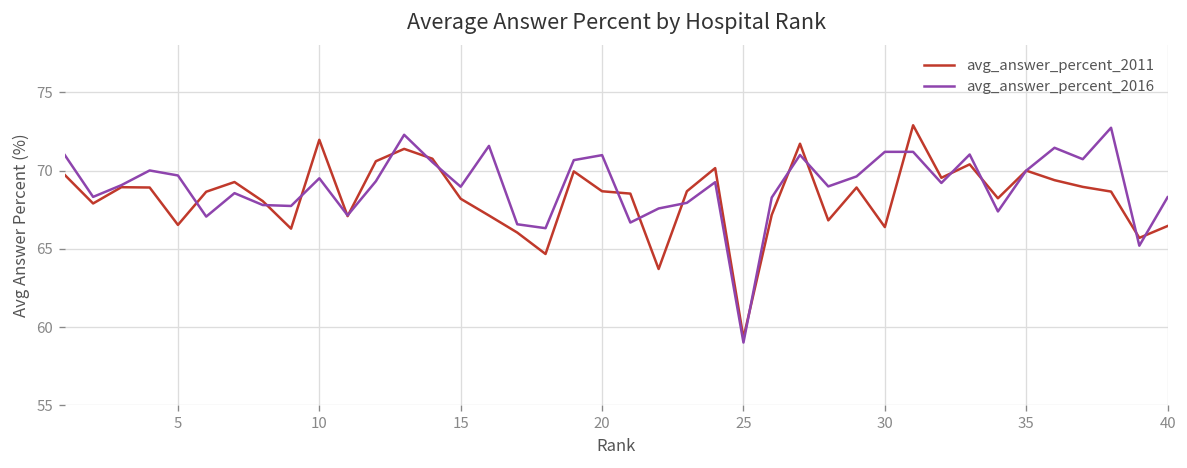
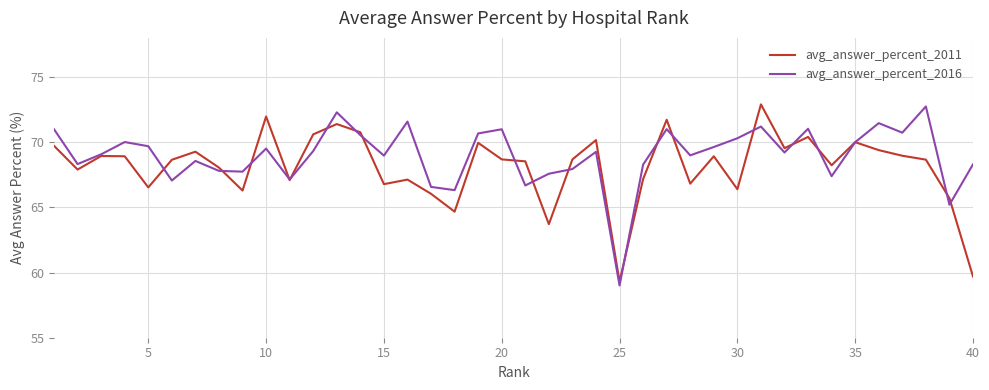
  {
    "avg_answer_percent_2011": {
      "5": 66.5,
      "10": 72.0,
-     "15": 68.2,
+     "15": 66.8,
      "20": 68.7,
      "25": 59.3,
      "30": 66.4,
-     "40": 66.5
+     "40": 59.7
    },
    "avg_answer_percent_2016": {
      "5": 69.7,
      "10": 69.5,
      "15": 69.0,
      "20": 71.0,
      "25": 59.0,
-     "30": 71.2,
+     "30": 70.3,
      "40": 68.3
    }
  }
